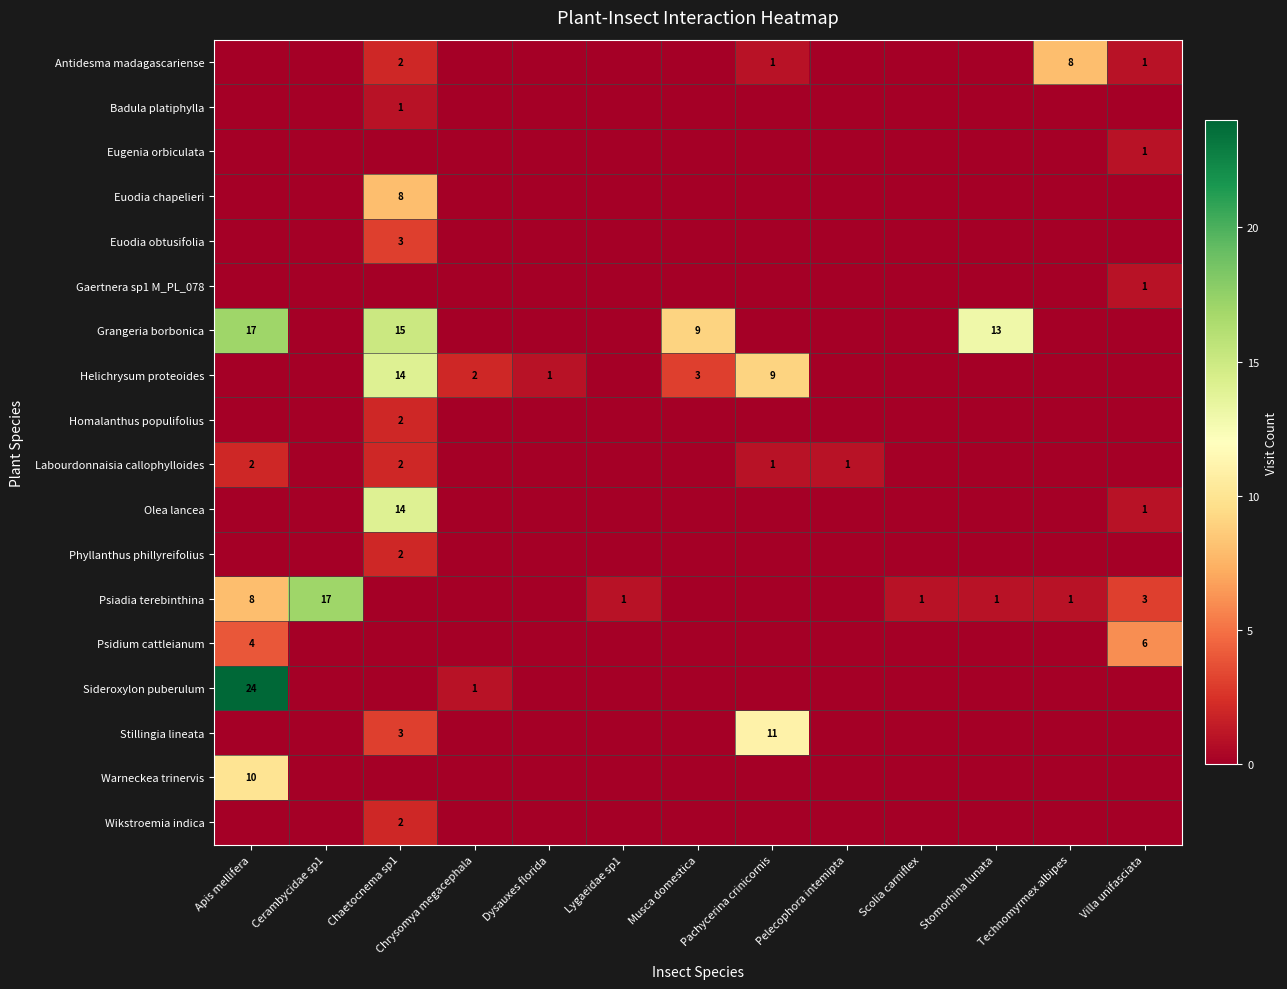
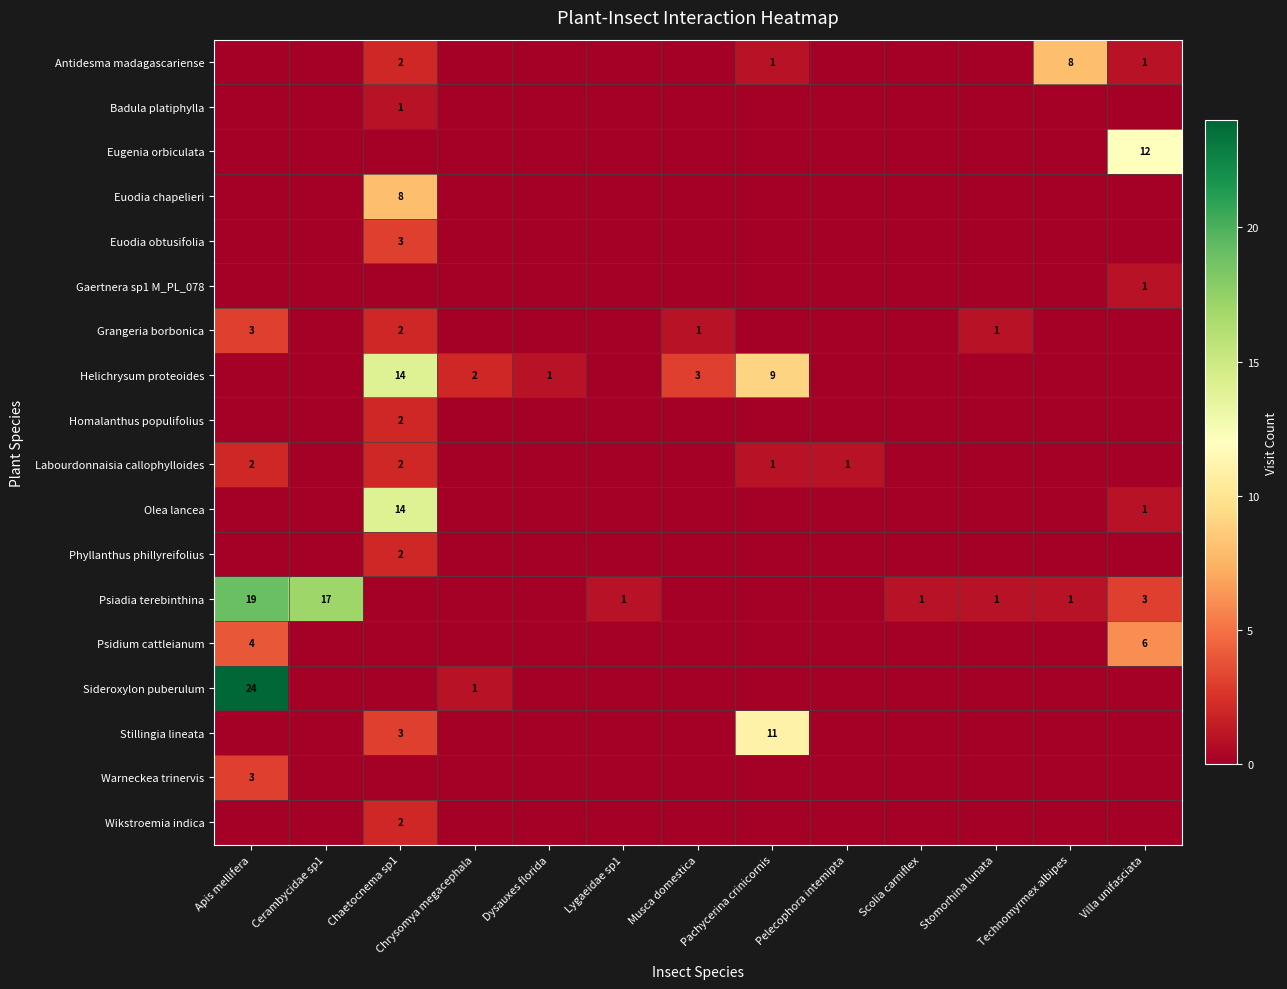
  {
    "Antidesma madagascariense": {
      "Chaetocnema sp1": 2,
      "Pachycerina crinicornis": 1,
      "Technomyrmex albipes": 8,
      "Villa unifasciata": 1
    },
    "Badula platiphylla": {
      "Chaetocnema sp1": 1
    },
    "Eugenia orbiculata": {
-     "Villa unifasciata": 1
+     "Villa unifasciata": 12
    },
    "Euodia chapelieri": {
      "Chaetocnema sp1": 8
    },
    "Euodia obtusifolia": {
      "Chaetocnema sp1": 3
    },
    "Gaertnera sp1 M_PL_078": {
      "Villa unifasciata": 1
    },
    "Grangeria borbonica": {
-     "Apis mellifera": 17,
-     "Chaetocnema sp1": 15,
-     "Musca domestica": 9,
-     "Stomorhina lunata": 13
+     "Apis mellifera": 3,
+     "Chaetocnema sp1": 2,
+     "Musca domestica": 1,
+     "Stomorhina lunata": 1
    },
    "Helichrysum proteoides": {
      "Chaetocnema sp1": 14,
      "Chrysomya megacephala": 2,
      "Dysauxes florida": 1,
      "Musca domestica": 3,
      "Pachycerina crinicornis": 9
    },
    "Homalanthus populifolius": {
      "Chaetocnema sp1": 2
    },
    "Labourdonnaisia callophylloides": {
      "Apis mellifera": 2,
      "Chaetocnema sp1": 2,
      "Pachycerina crinicornis": 1,
      "Pelecophora intemipta": 1
    },
    "Olea lancea": {
      "Chaetocnema sp1": 14,
      "Villa unifasciata": 1
    },
    "Phyllanthus phillyreifolius": {
      "Chaetocnema sp1": 2
    },
    "Psiadia terebinthina": {
-     "Apis mellifera": 8,
+     "Apis mellifera": 19,
      "Cerambycidae sp1": 17,
      "Lygaeidae sp1": 1,
      "Scolia carniflex": 1,
      "Stomorhina lunata": 1,
      "Technomyrmex albipes": 1,
      "Villa unifasciata": 3
    },
    "Psidium cattleianum": {
      "Apis mellifera": 4,
      "Villa unifasciata": 6
    },
    "Sideroxylon puberulum": {
      "Apis mellifera": 24,
      "Chrysomya megacephala": 1
    },
    "Stillingia lineata": {
      "Chaetocnema sp1": 3,
      "Pachycerina crinicornis": 11
    },
    "Warneckea trinervis": {
-     "Apis mellifera": 10
+     "Apis mellifera": 3
    },
    "Wikstroemia indica": {
      "Chaetocnema sp1": 2
    }
  }
